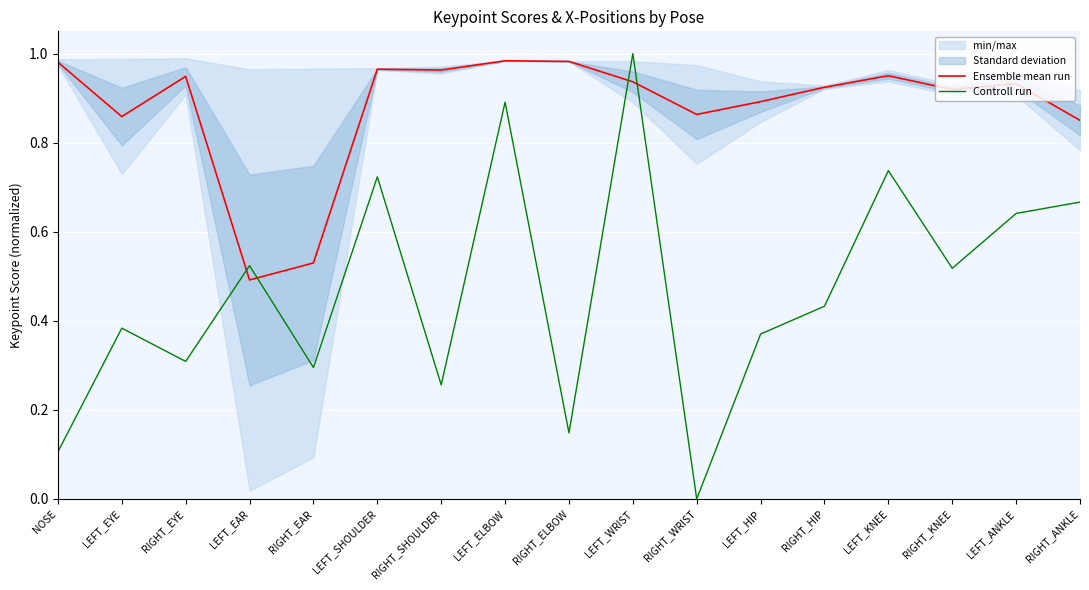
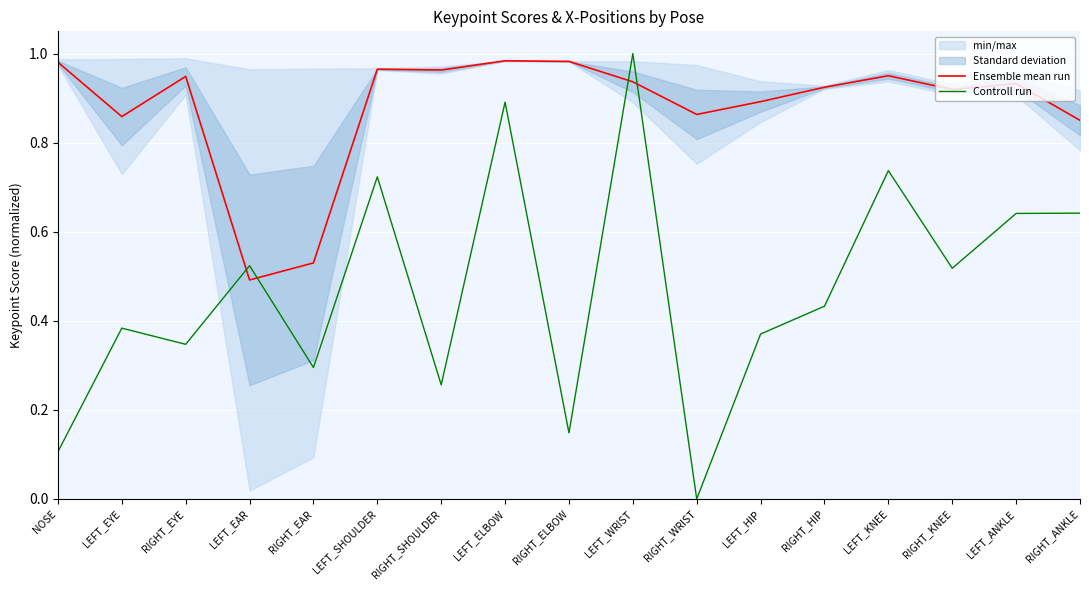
  {
    "Ensemble mean run": {
      "LEFT_EYE": 0.86,
      "RIGHT_EYE": 0.95,
      "LEFT_EAR": 0.49,
      "RIGHT_EAR": 0.53,
      "LEFT_WRIST": 0.94,
      "RIGHT_WRIST": 0.86,
      "LEFT_HIP": 0.89,
      "LEFT_KNEE": 0.95,
      "RIGHT_ANKLE": 0.85
    },
    "Controll run": {
      "NOSE": 0.11,
      "LEFT_EYE": 0.38,
-     "RIGHT_EYE": 0.31,
+     "RIGHT_EYE": 0.35,
      "LEFT_EAR": 0.52,
      "RIGHT_EAR": 0.30,
      "LEFT_SHOULDER": 0.72,
      "RIGHT_SHOULDER": 0.26,
      "LEFT_ELBOW": 0.89,
      "RIGHT_ELBOW": 0.15,
      "LEFT_WRIST": 1.00,
      "RIGHT_WRIST": 0.00,
      "LEFT_HIP": 0.37,
      "RIGHT_HIP": 0.43,
      "LEFT_KNEE": 0.74,
      "RIGHT_KNEE": 0.52,
      "LEFT_ANKLE": 0.64,
-     "RIGHT_ANKLE": 0.67
+     "RIGHT_ANKLE": 0.64
    }
  }
